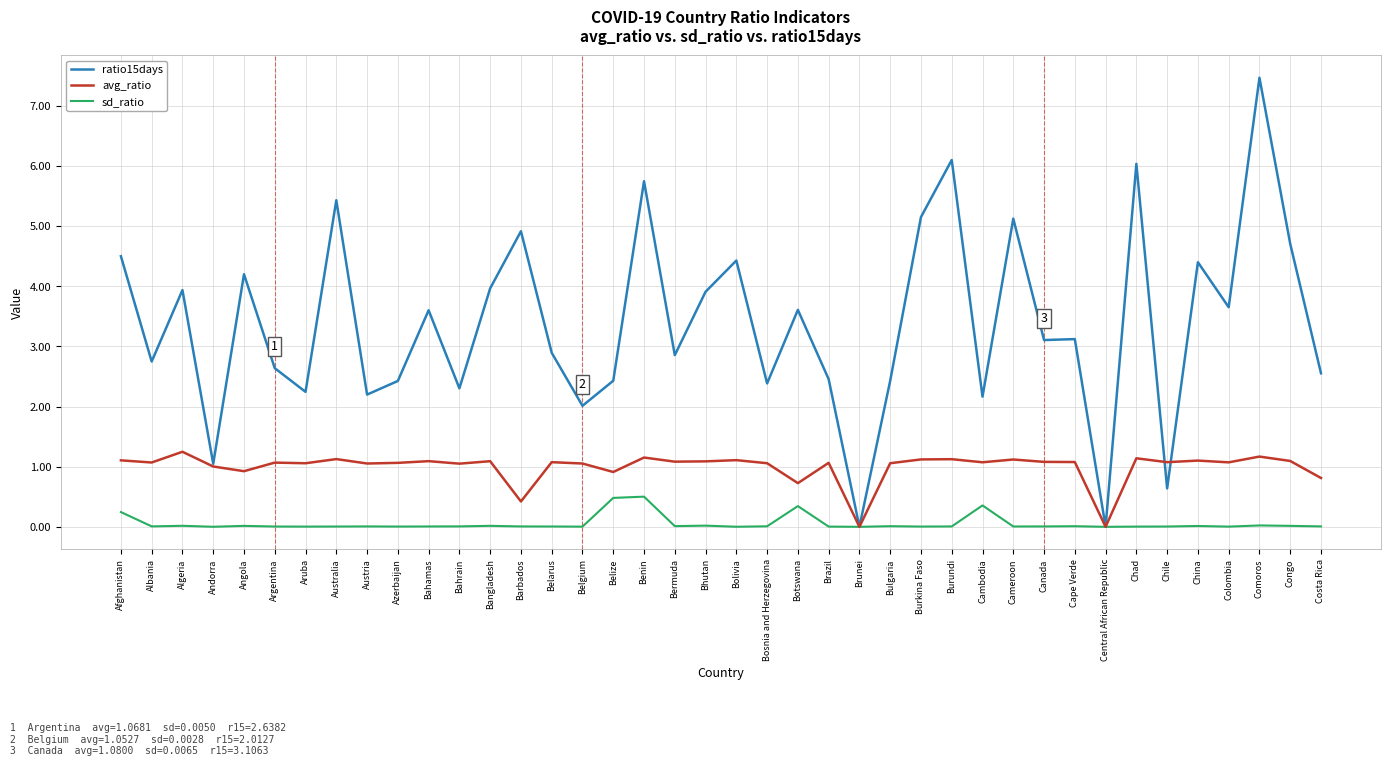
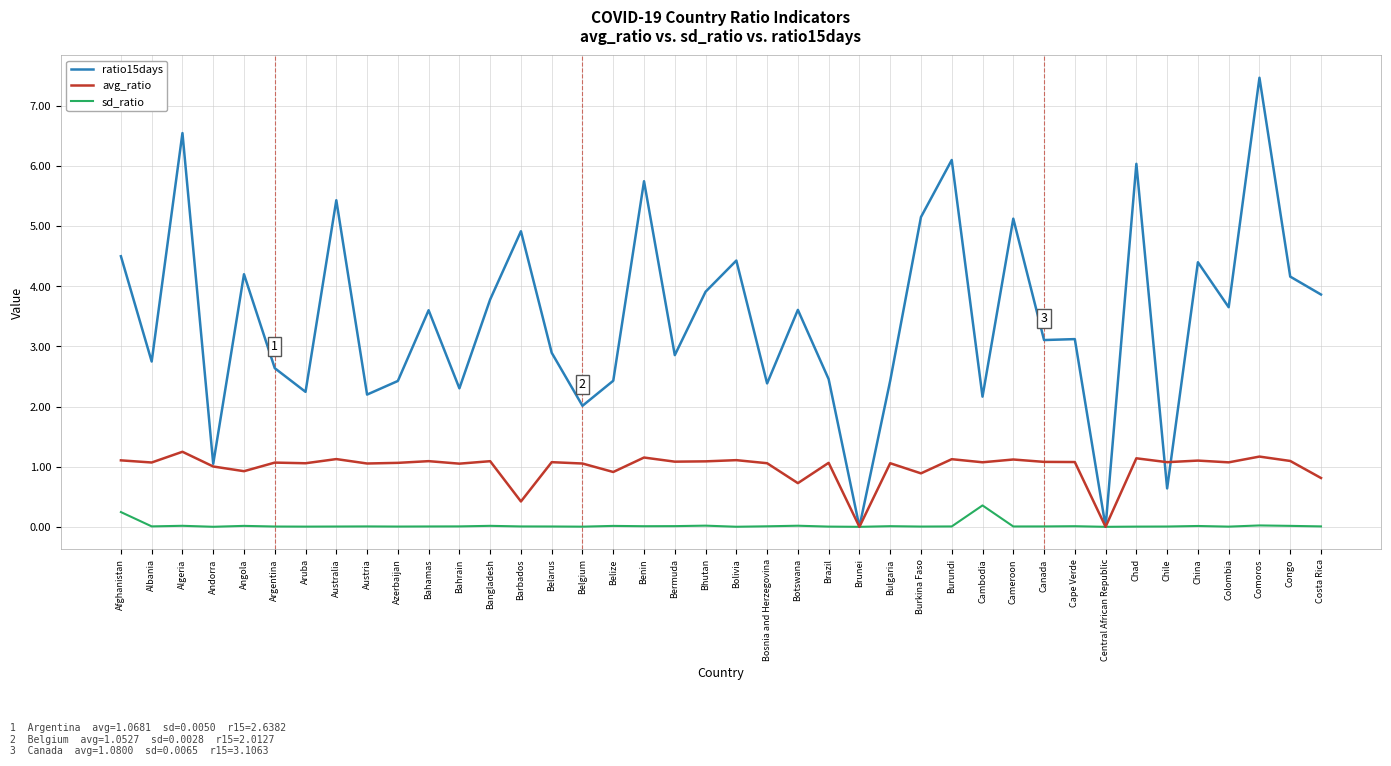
  {
    "ratio15days": {
      "Afghanistan": 4.5,
      "Albania": 2.7,
-     "Algeria": 3.9,
+     "Algeria": 6.5,
      "Andorra": 1.0,
      "Angola": 4.2,
      "Aruba": 2.2,
      "Australia": 5.4,
      "Austria": 2.2,
      "Azerbaijan": 2.4,
      "Bahamas": 3.6,
      "Bahrain": 2.3,
-     "Bangladesh": 4.0,
+     "Bangladesh": 3.8,
      "Barbados": 4.9,
      "Belarus": 2.9,
      "Benin": 5.7,
      "Bermuda": 2.9,
      "Bhutan": 3.9,
      "Bolivia": 4.4,
      "Bosnia and Herzegovina": 2.4,
      "Botswana": 3.6,
      "Brazil": 2.5,
      "Bulgaria": 2.4,
      "Burkina Faso": 5.2,
      "Burundi": 6.1,
      "Cambodia": 2.2,
      "Cameroon": 5.1,
      "Chad": 6.0,
      "Chile": 0.6,
      "China": 4.4,
      "Colombia": 3.7,
      "Comoros": 7.5,
-     "Congo": 4.7,
-     "Costa Rica": 2.6
+     "Congo": 4.2,
+     "Costa Rica": 3.9
    },
    "avg_ratio": {
      "Afghanistan": 1.1,
      "Albania": 1.1,
      "Algeria": 1.2,
      "Andorra": 1.0,
      "Angola": 0.9,
      "Argentina": 1.1,
      "Aruba": 1.1,
      "Australia": 1.1,
      "Austria": 1.1,
      "Azerbaijan": 1.1,
      "Bahamas": 1.1,
      "Bahrain": 1.1,
      "Bangladesh": 1.1,
      "Barbados": 0.4,
      "Belarus": 1.1,
      "Belgium": 1.1,
      "Belize": 0.9,
      "Benin": 1.2,
      "Bermuda": 1.1,
      "Bhutan": 1.1,
      "Bolivia": 1.1,
      "Bosnia and Herzegovina": 1.1,
      "Botswana": 0.7,
      "Brazil": 1.1,
      "Bulgaria": 1.1,
-     "Burkina Faso": 1.1,
+     "Burkina Faso": 0.9,
      "Burundi": 1.1,
      "Cambodia": 1.1,
      "Cameroon": 1.1,
      "Canada": 1.1,
      "Cape Verde": 1.1,
      "Chad": 1.1,
      "Chile": 1.1,
      "China": 1.1,
      "Colombia": 1.1,
      "Comoros": 1.2,
      "Congo": 1.1,
      "Costa Rica": 0.8
    },
    "sd_ratio": {
      "Afghanistan": 0.2,
      "Albania": 0.0,
      "Algeria": 0.0,
      "Andorra": 0.0,
      "Angola": 0.0,
      "Argentina": 0.0,
      "Aruba": 0.0,
      "Australia": 0.0,
      "Austria": 0.0,
      "Azerbaijan": 0.0,
      "Bahamas": 0.0,
      "Bahrain": 0.0,
      "Bangladesh": 0.0,
      "Barbados": 0.0,
      "Belarus": 0.0,
      "Belgium": 0.0,
-     "Belize": 0.5,
-     "Benin": 0.5,
+     "Belize": 0.0,
+     "Benin": 0.0,
      "Bermuda": 0.0,
      "Bhutan": 0.0,
      "Bolivia": 0.0,
      "Bosnia and Herzegovina": 0.0,
-     "Botswana": 0.3,
+     "Botswana": 0.0,
      "Brazil": 0.0,
      "Bulgaria": 0.0,
      "Burkina Faso": 0.0,
      "Burundi": 0.0,
      "Cambodia": 0.4,
      "Cameroon": 0.0,
      "Canada": 0.0,
      "Cape Verde": 0.0,
      "Chad": 0.0,
      "Chile": 0.0,
      "China": 0.0,
      "Colombia": 0.0,
      "Comoros": 0.0,
      "Congo": 0.0,
      "Costa Rica": 0.0
    }
  }
